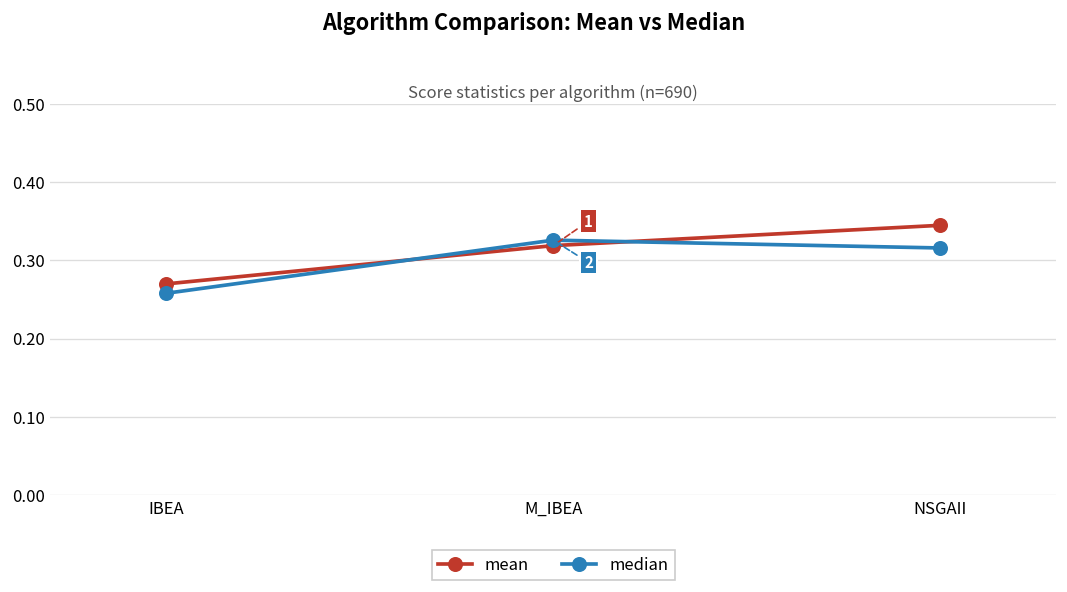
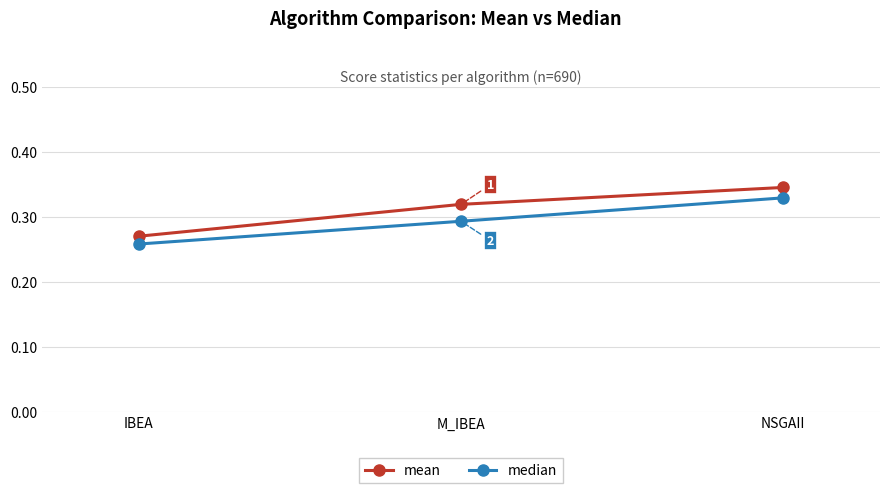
  {
    "mean": {
      "IBEA": 0.27,
      "M_IBEA": 0.32,
      "NSGAII": 0.35
    },
    "median": {
      "IBEA": 0.26,
-     "M_IBEA": 0.33,
-     "NSGAII": 0.32
+     "M_IBEA": 0.29,
+     "NSGAII": 0.33
    }
  }
